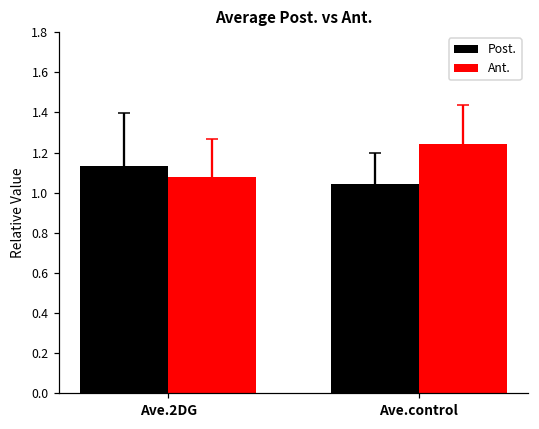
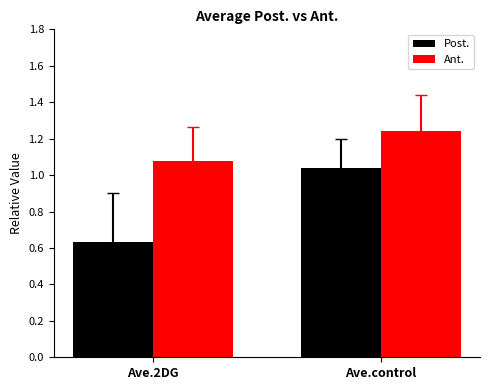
  {
    "Post.": {
-     "Ave.2DG": 1.13,
+     "Ave.2DG": 0.63,
      "Ave.control": 1.04
    },
    "Ant.": {
      "Ave.2DG": 1.08,
      "Ave.control": 1.24
    }
  }
